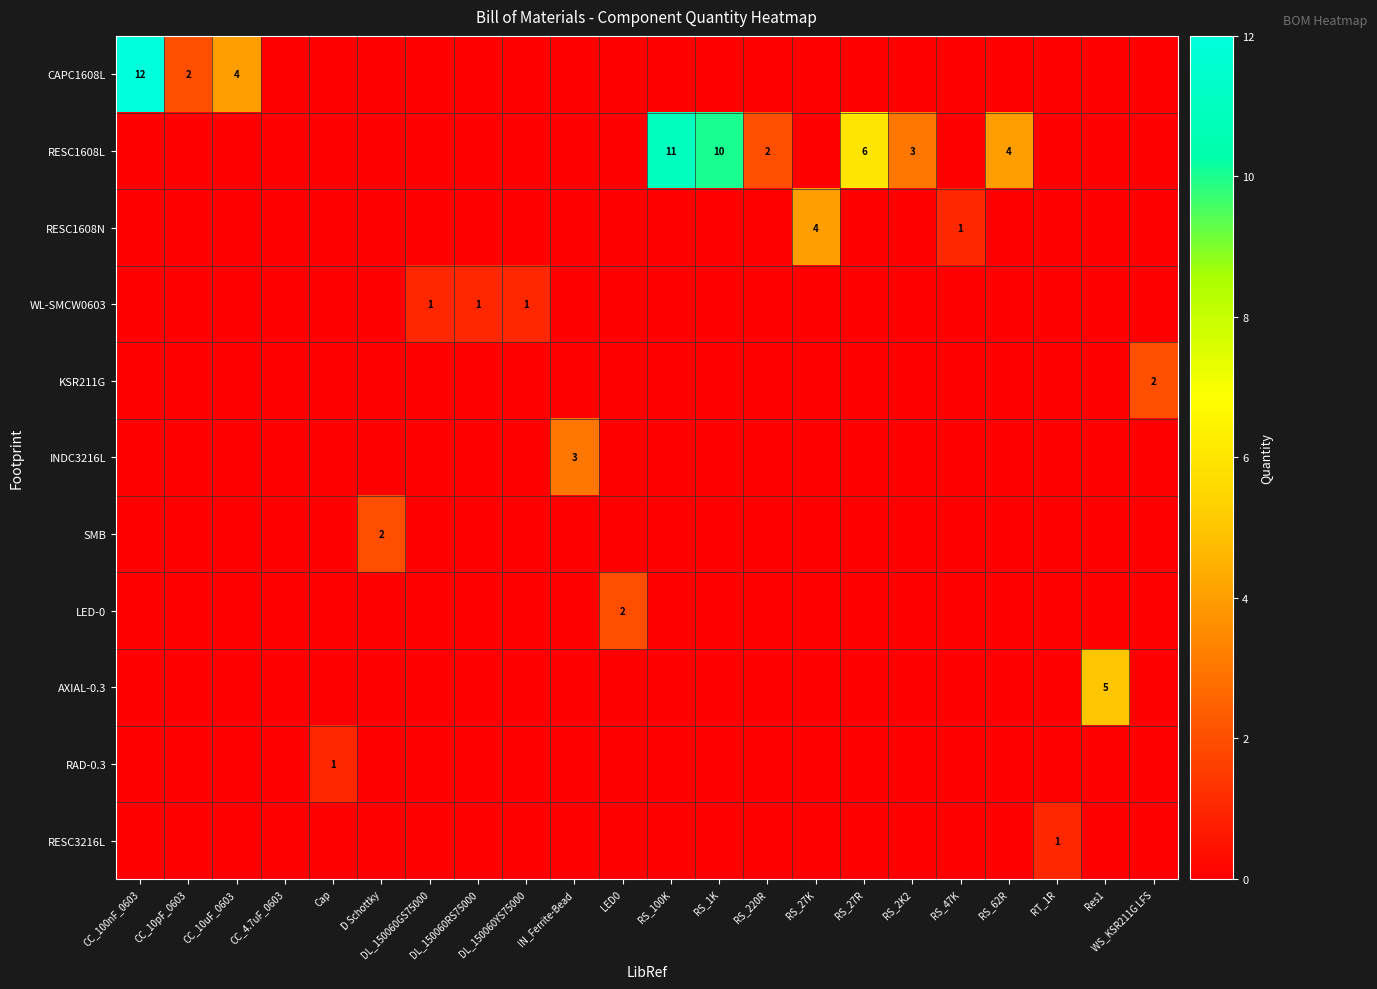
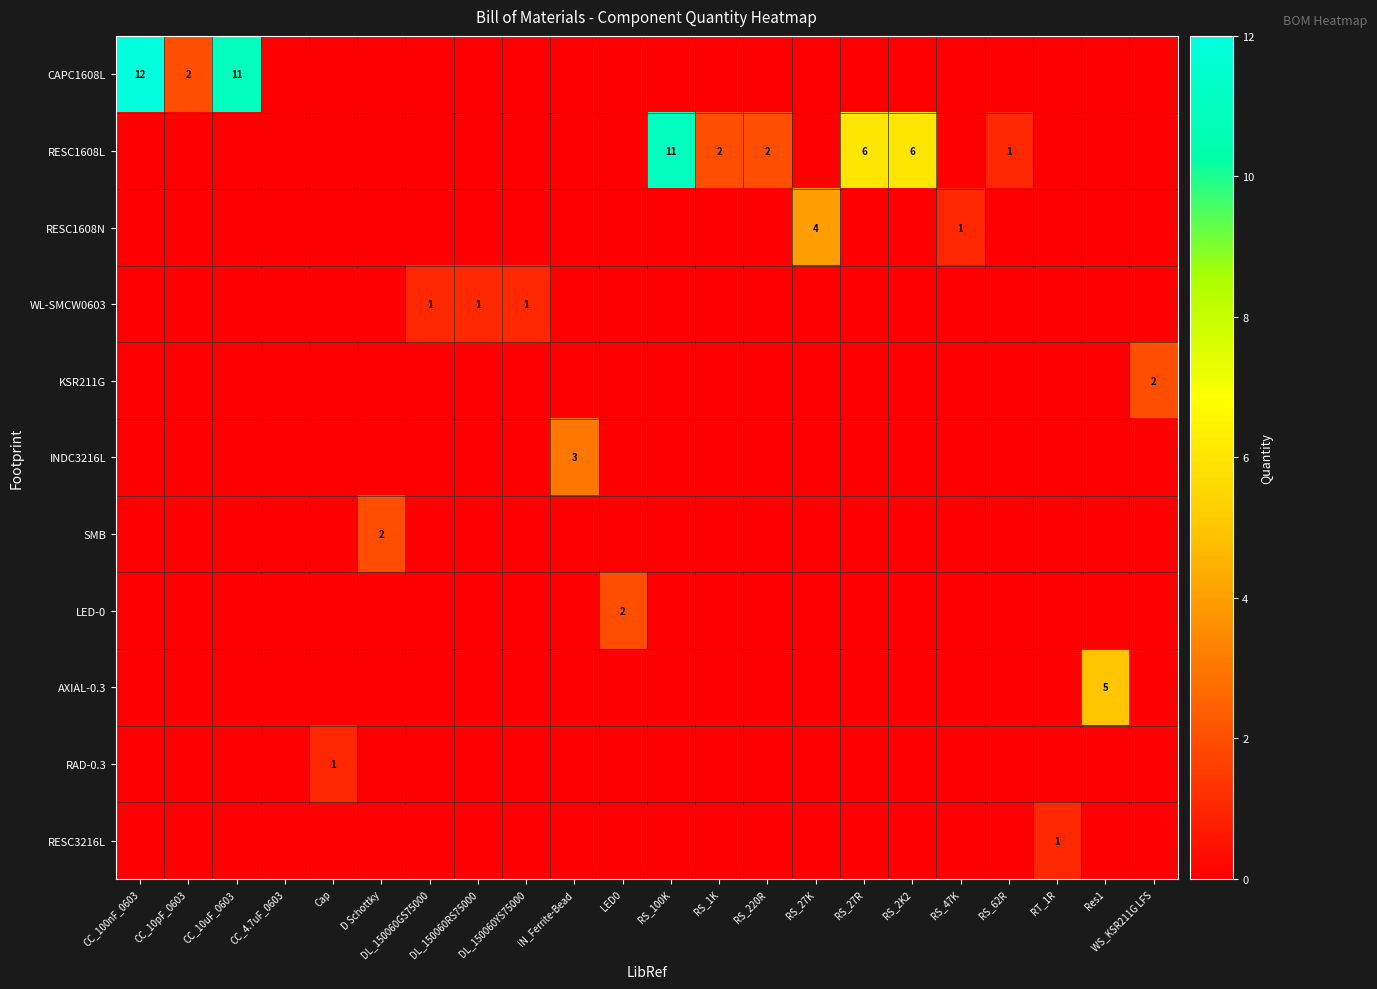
  {
    "CAPC1608L": {
      "CC_100nF_0603": 12,
      "CC_10pF_0603": 2,
-     "CC_10uF_0603": 4
+     "CC_10uF_0603": 11
    },
    "RESC1608L": {
      "RS_100K": 11,
-     "RS_1K": 10,
+     "RS_1K": 2,
      "RS_220R": 2,
      "RS_27R": 6,
-     "RS_2K2": 3,
-     "RS_62R": 4
+     "RS_2K2": 6,
+     "RS_62R": 1
    },
    "RESC1608N": {
      "RS_27K": 4,
      "RS_47K": 1
    },
    "WL-SMCW0603": {
      "DL_150060GS75000": 1,
      "DL_150060RS75000": 1,
      "DL_150060YS75000": 1
    },
    "KSR211G": {
      "WS_KSR211G LFS": 2
    },
    "INDC3216L": {
      "IN_Ferrite-Bead": 3
    },
    "SMB": {
      "D Schottky": 2
    },
    "LED-0": {
      "LED0": 2
    },
    "AXIAL-0.3": {
      "Res1": 5
    },
    "RAD-0.3": {
      "Cap": 1
    },
    "RESC3216L": {
      "RT_1R": 1
    }
  }
